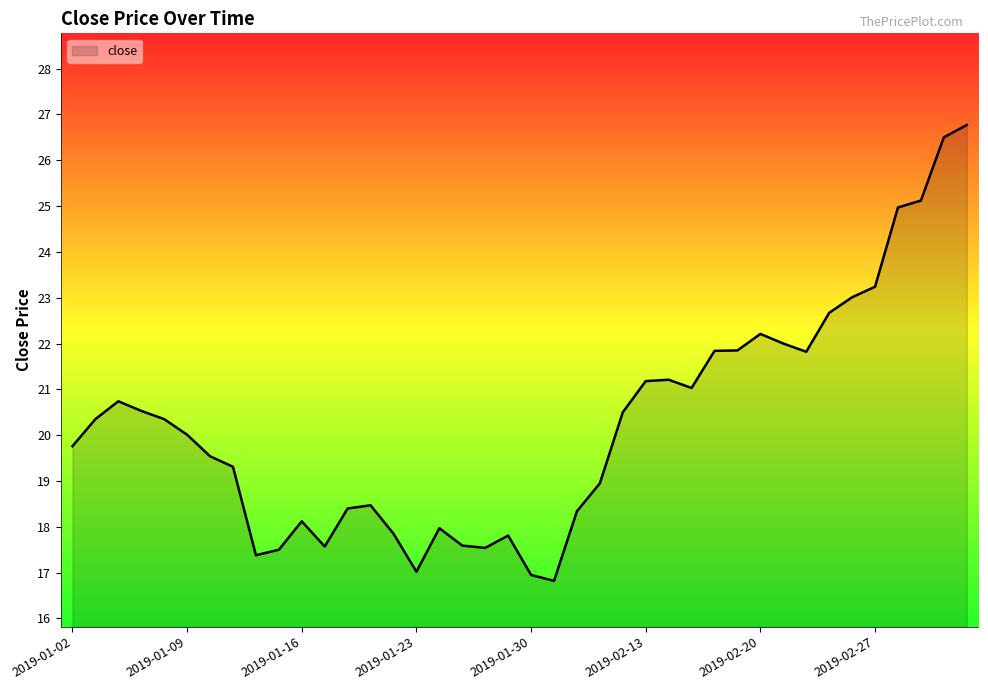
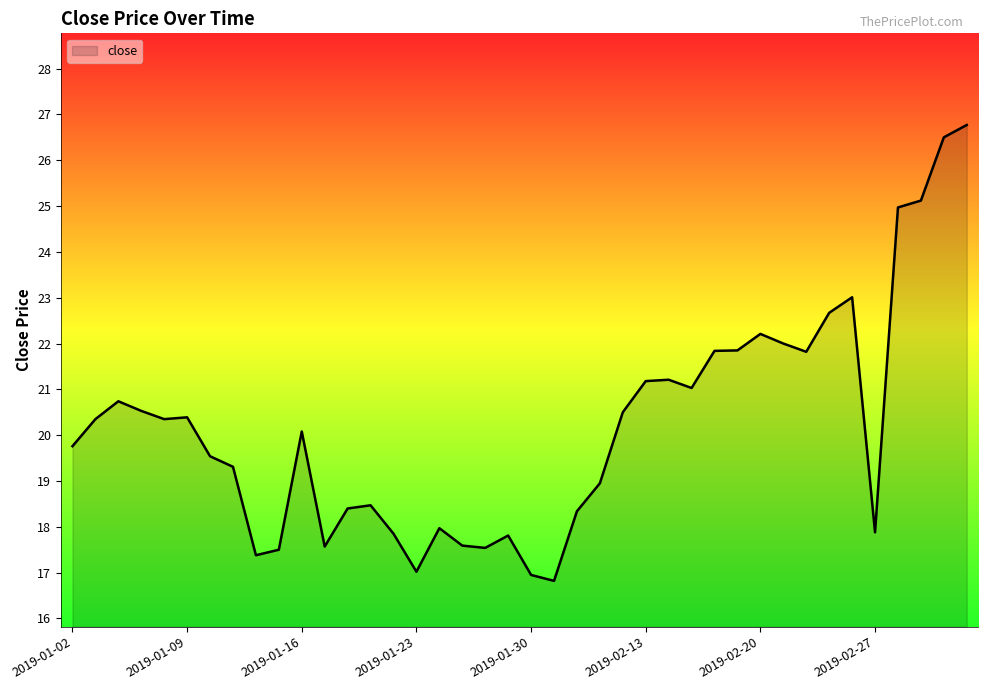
  {
    "2019-01-02": 19.8,
-   "2019-01-09": 20.0,
-   "2019-01-16": 18.1,
+   "2019-01-09": 20.4,
+   "2019-01-16": 20.1,
    "2019-01-23": 17.0,
    "2019-01-30": 17.0,
    "2019-02-13": 21.2,
    "2019-02-20": 22.2,
-   "2019-02-27": 23.2
+   "2019-02-27": 17.9
  }
